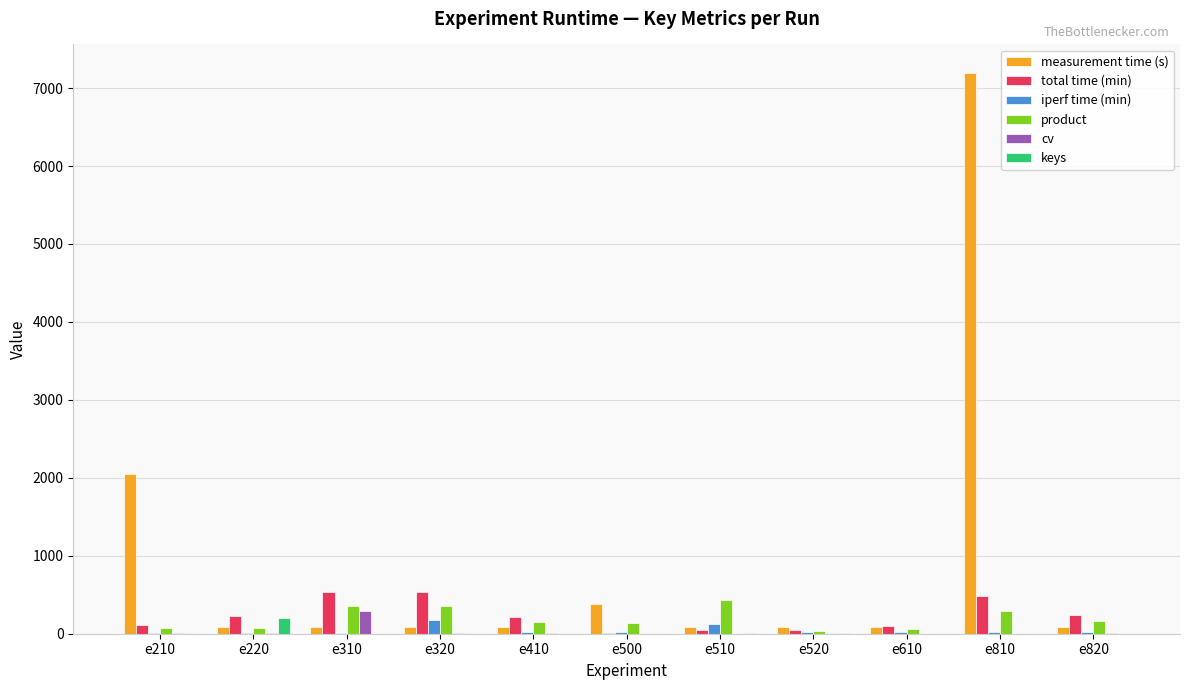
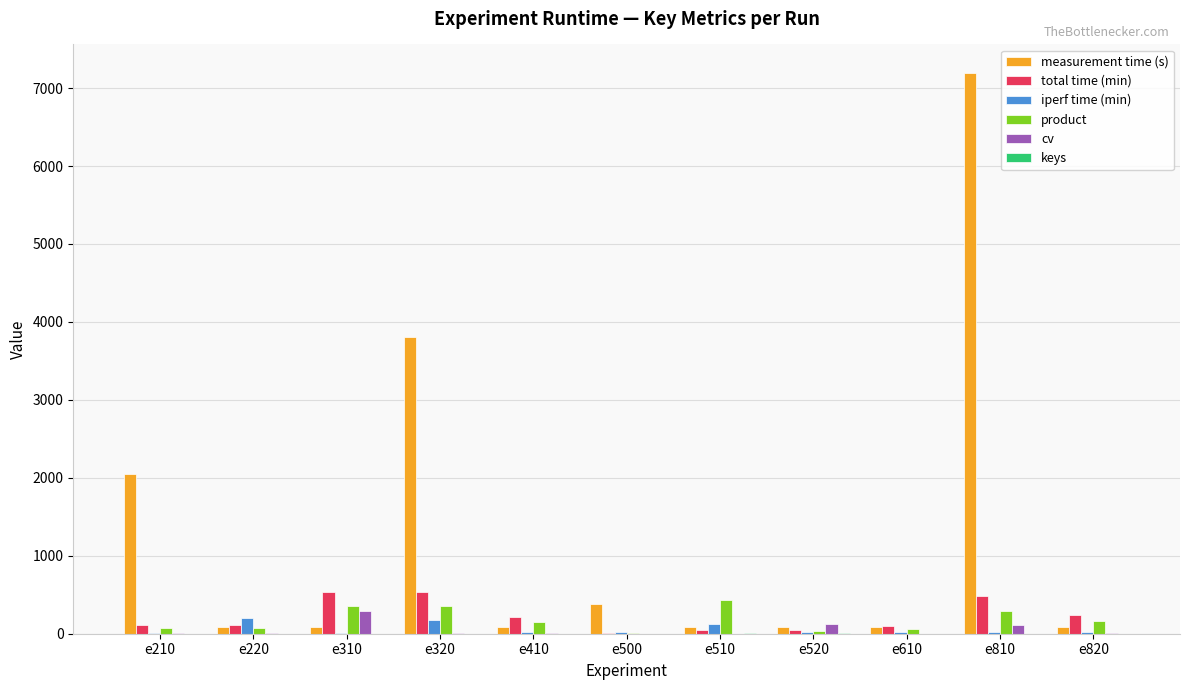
  {
    "measurement time (s)": {
      "e210": 2000,
      "e220": 100,
      "e310": 100,
-     "e320": 100,
+     "e320": 3800,
      "e410": 100,
      "e500": 400,
      "e510": 100,
      "e520": 100,
      "e610": 100,
      "e810": 7200,
      "e820": 100
    },
    "total time (min)": {
      "e210": 100,
-     "e220": 200,
+     "e220": 100,
      "e310": 500,
      "e320": 500,
      "e410": 200,
      "e510": 0,
      "e520": 0,
      "e610": 100,
      "e810": 500,
      "e820": 200
    },
    "iperf time (min)": {
-     "e220": 0,
+     "e220": 200,
      "e320": 200,
      "e510": 100
    },
    "product": {
      "e210": 100,
      "e220": 100,
      "e310": 400,
      "e320": 400,
      "e410": 100,
-     "e500": 100,
+     "e500": 0,
      "e510": 400,
      "e610": 100,
      "e810": 300,
      "e820": 200
    },
    "cv": {
      "e310": 300,
-     "e520": 0,
-     "e810": 0
+     "e520": 100,
+     "e810": 100
    },
    "keys": {
-     "e220": 200
+     "e220": 0
    }
  }
